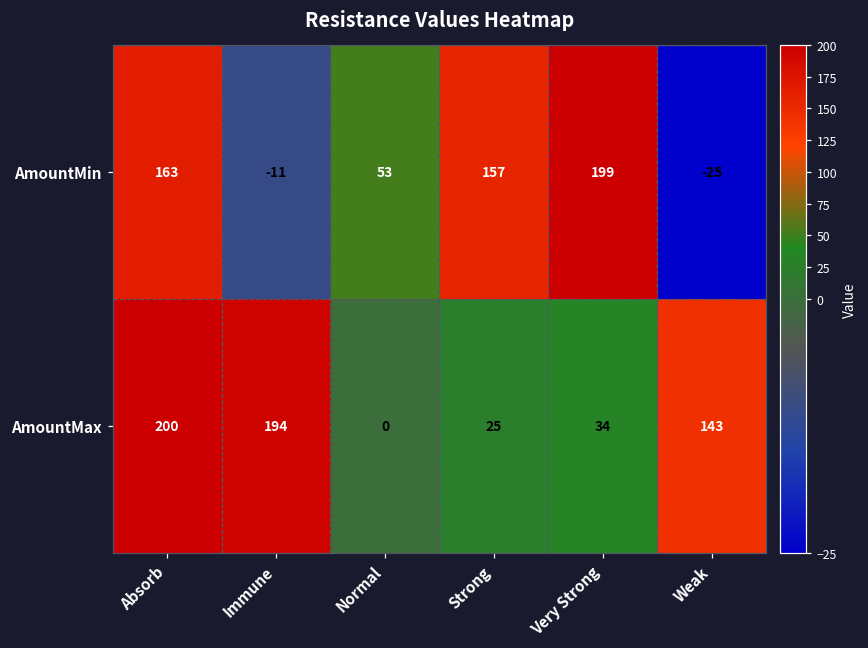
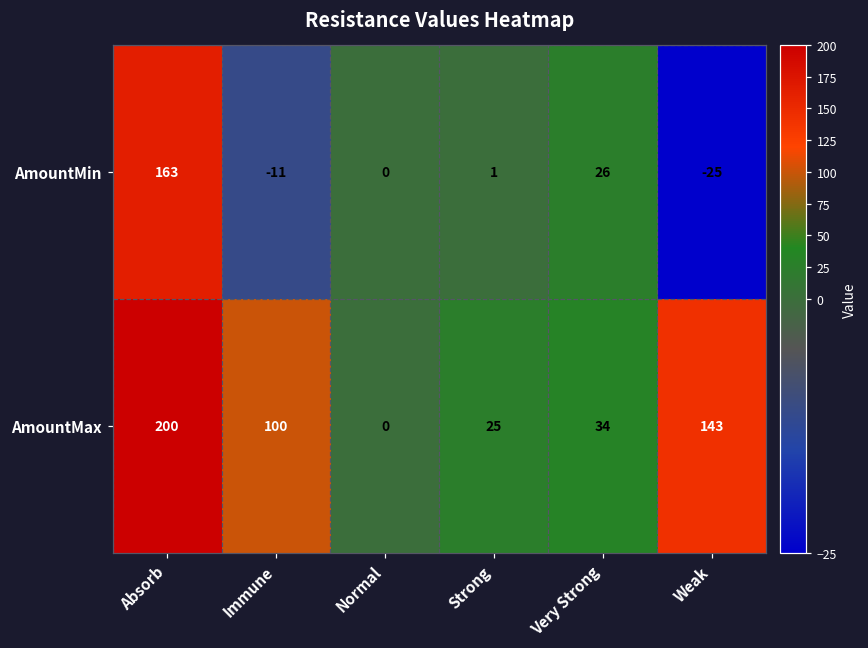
  {
    "AmountMin": {
      "Absorb": 163,
      "Immune": -11,
-     "Normal": 53,
-     "Strong": 157,
-     "Very Strong": 199,
+     "Normal": 0,
+     "Strong": 1,
+     "Very Strong": 26,
      "Weak": -25
    },
    "AmountMax": {
      "Absorb": 200,
-     "Immune": 194,
+     "Immune": 100,
      "Normal": 0,
      "Strong": 25,
      "Very Strong": 34,
      "Weak": 143
    }
  }
